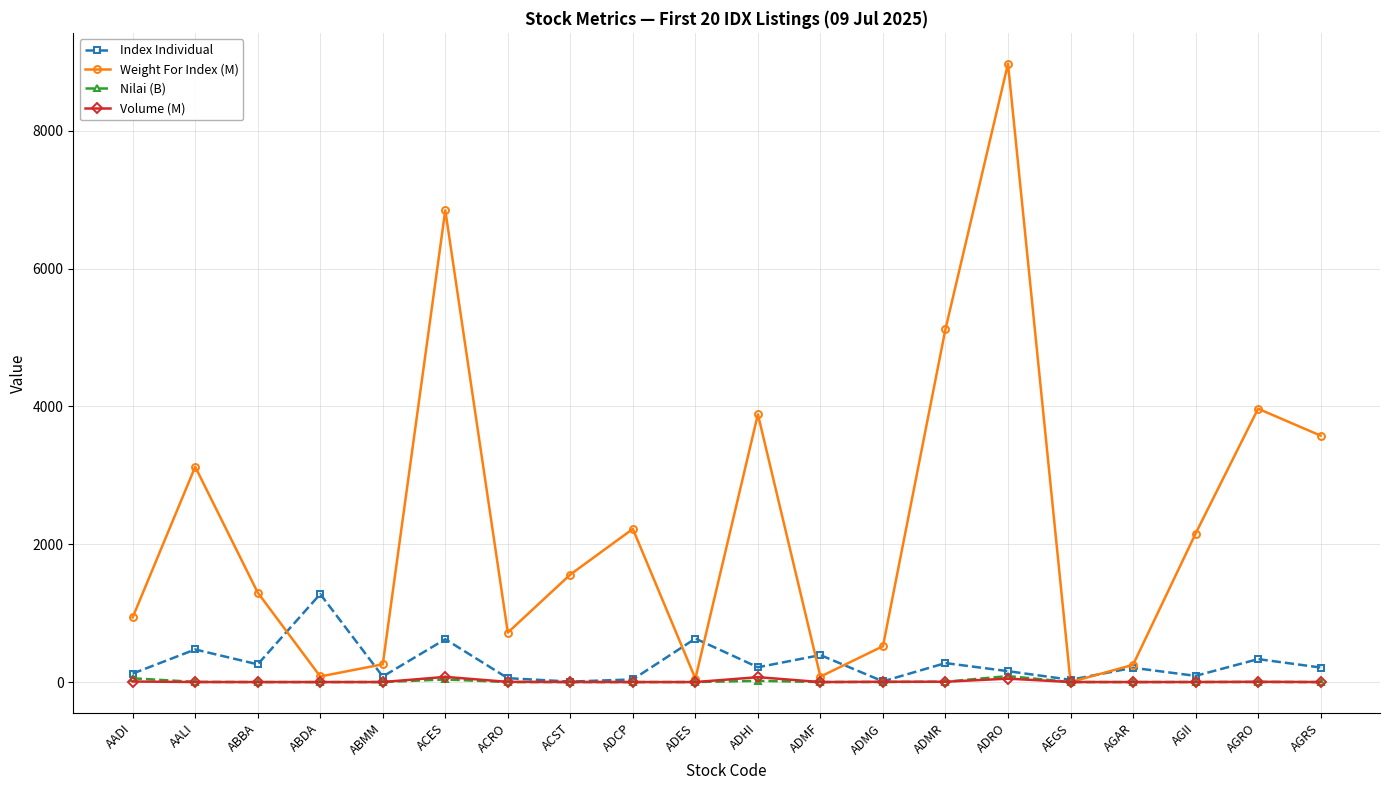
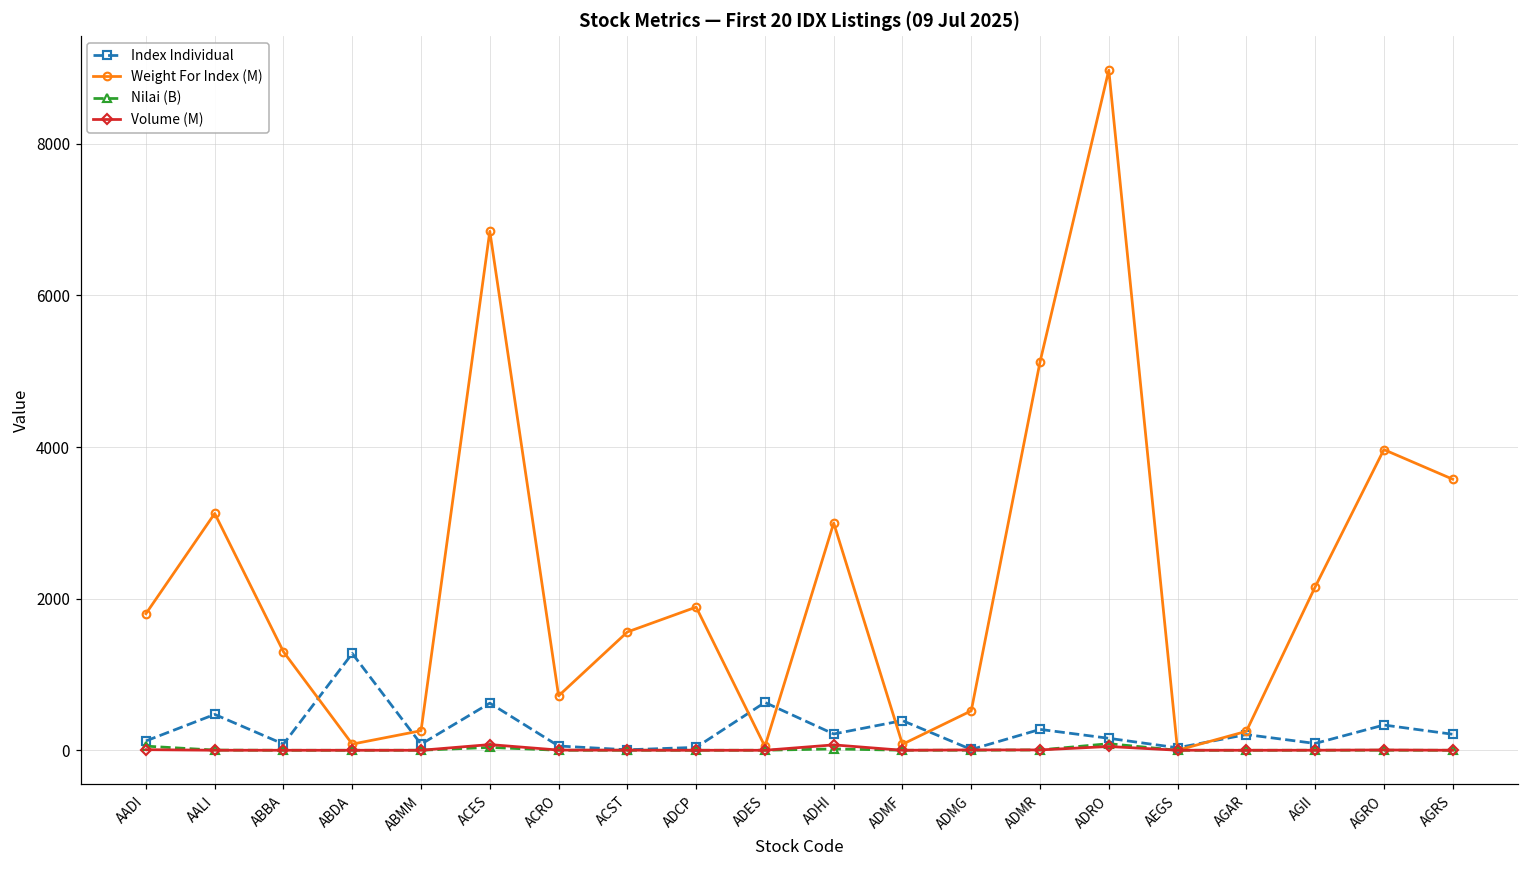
  {
    "Index Individual": {
      "AADI": 100,
      "AALI": 500,
-     "ABBA": 300,
+     "ABBA": 100,
      "ABDA": 1300,
      "ABMM": 100,
      "ACES": 600,
      "ACRO": 100,
      "ADCP": 0,
      "ADES": 600,
      "ADHI": 200,
      "ADMF": 400,
      "ADMR": 300,
      "ADRO": 200,
      "AGAR": 200,
      "AGII": 100,
      "AGRO": 300,
      "AGRS": 200
    },
    "Weight For Index (M)": {
-     "AADI": 900,
+     "AADI": 1800,
      "AALI": 3100,
      "ABBA": 1300,
      "ABDA": 100,
      "ABMM": 300,
      "ACES": 6800,
      "ACRO": 700,
      "ACST": 1600,
-     "ADCP": 2200,
+     "ADCP": 1900,
      "ADES": 100,
-     "ADHI": 3900,
+     "ADHI": 3000,
      "ADMF": 100,
      "ADMG": 500,
      "ADMR": 5100,
      "ADRO": 9000,
      "AGAR": 300,
      "AGII": 2200,
      "AGRO": 4000,
      "AGRS": 3600
    },
    "Nilai (B)": {
      "AADI": 100,
      "ACES": 0,
      "ADHI": 0
    },
    "Volume (M)": {
      "AADI": 0,
      "ACES": 100,
      "ADHI": 100
    }
  }
